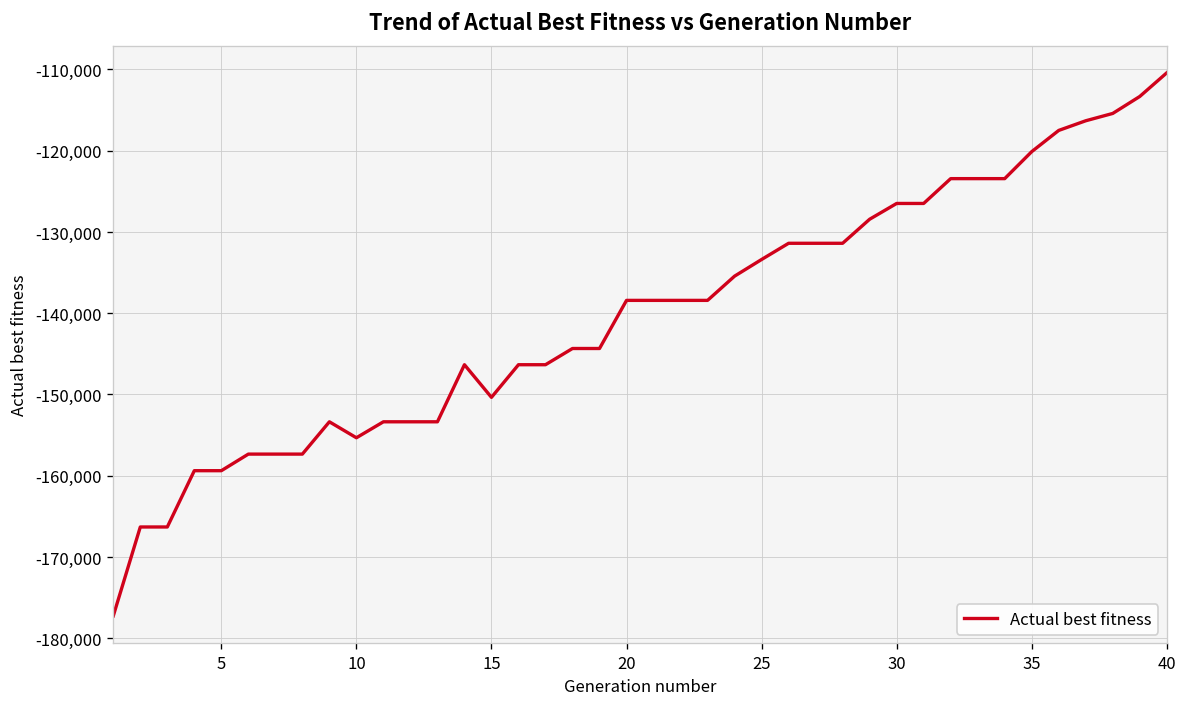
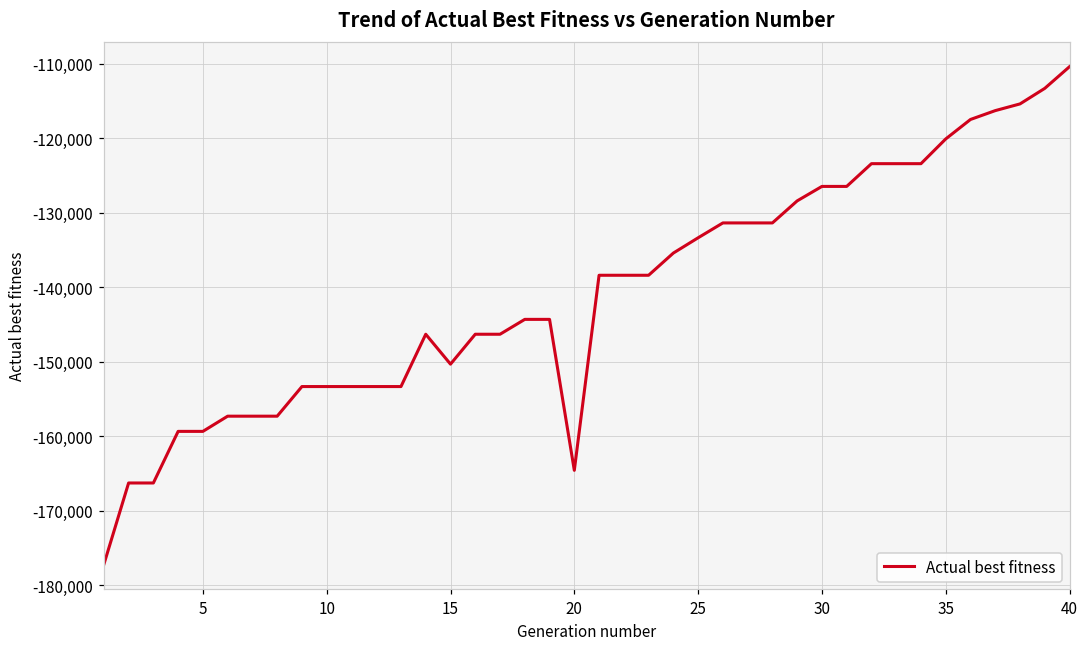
  {
    "5": "-159,000",
-   "10": "-155,000",
+   "10": "-153,000",
    "15": "-150,000",
-   "20": "-138,000",
+   "20": "-165,000",
    "25": "-133,000",
    "30": "-126,000",
    "35": "-120,000",
    "40": "-110,000"
  }
